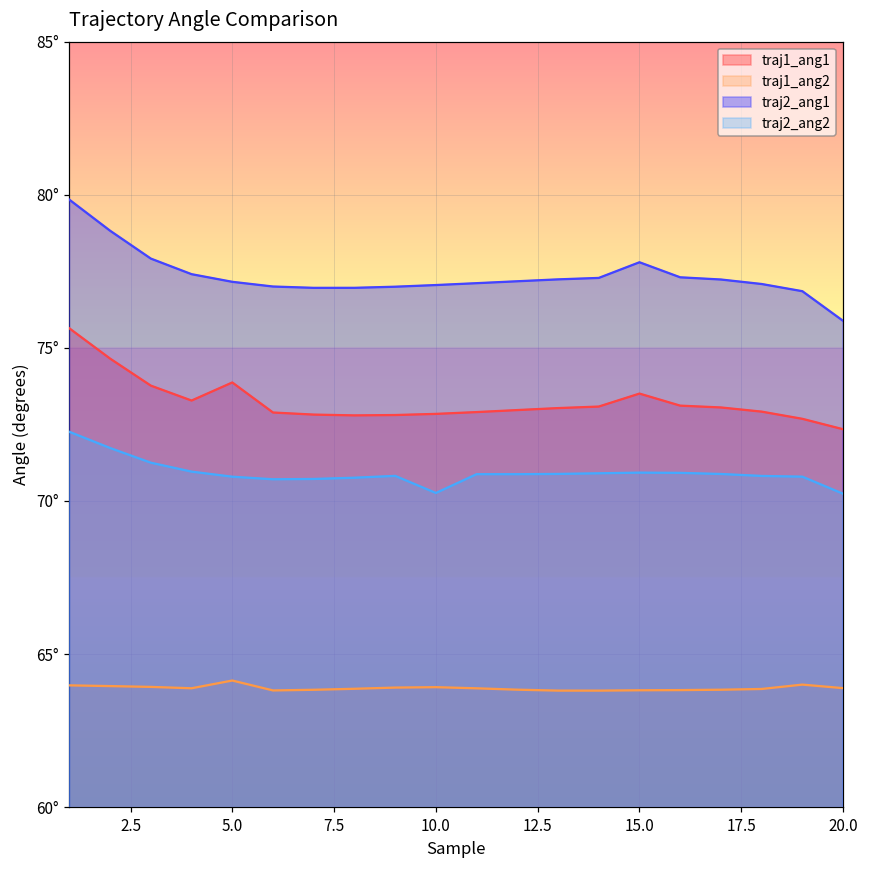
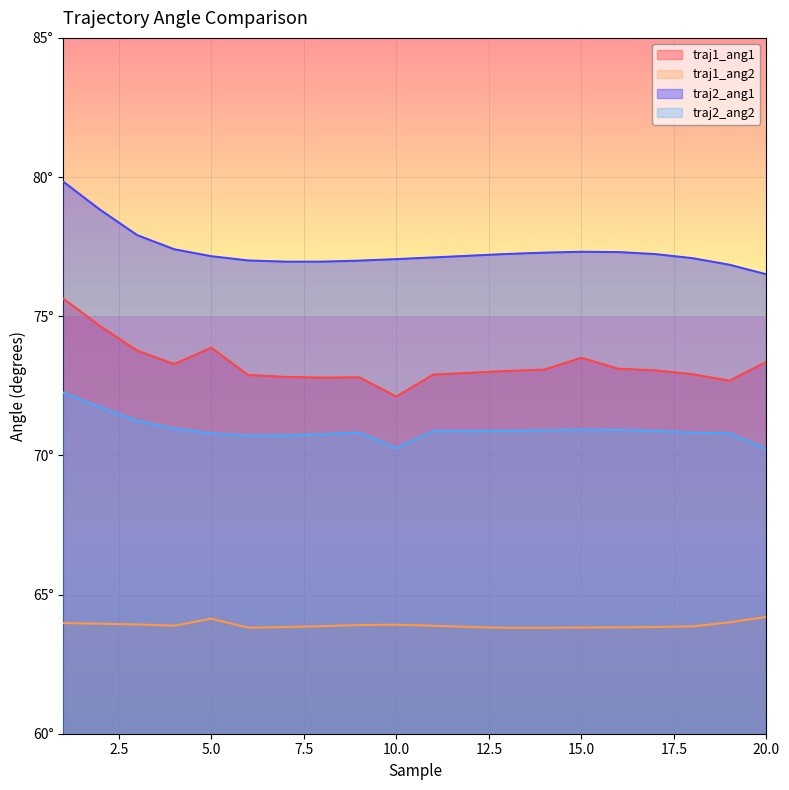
  {
    "traj1_ang1": {
      "5.0": "73.9°",
-     "10.0": "72.8°",
+     "10.0": "72.1°",
      "15.0": "73.5°",
-     "20.0": "72.3°"
+     "20.0": "73.4°"
    },
    "traj1_ang2": {
      "5.0": "64.1°",
      "10.0": "63.9°",
      "15.0": "63.8°",
-     "20.0": "63.9°"
+     "20.0": "64.2°"
    },
    "traj2_ang1": {
      "5.0": "77.2°",
      "10.0": "77.1°",
-     "15.0": "77.8°",
-     "20.0": "75.9°"
+     "15.0": "77.3°",
+     "20.0": "76.5°"
    },
    "traj2_ang2": {
      "5.0": "70.8°",
      "10.0": "70.3°",
      "15.0": "70.9°",
      "20.0": "70.2°"
    }
  }
